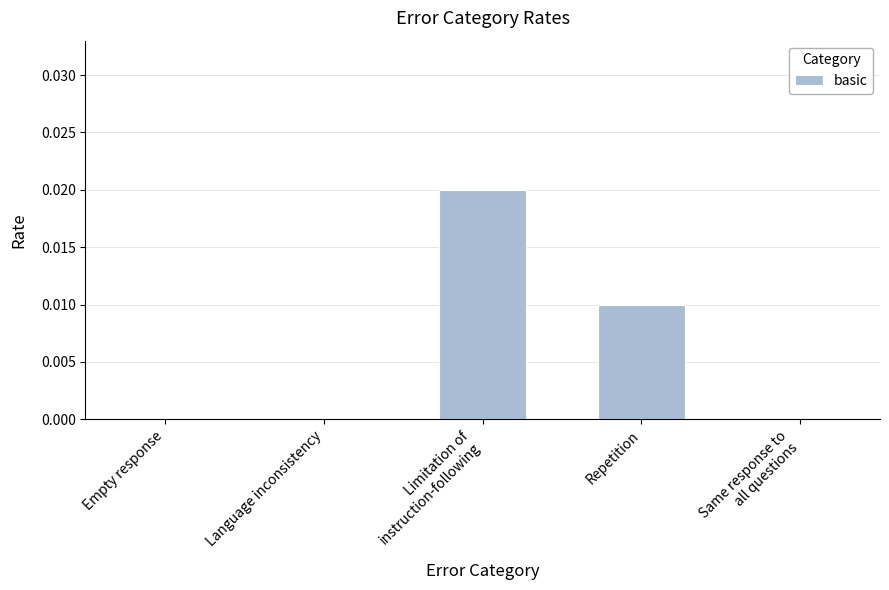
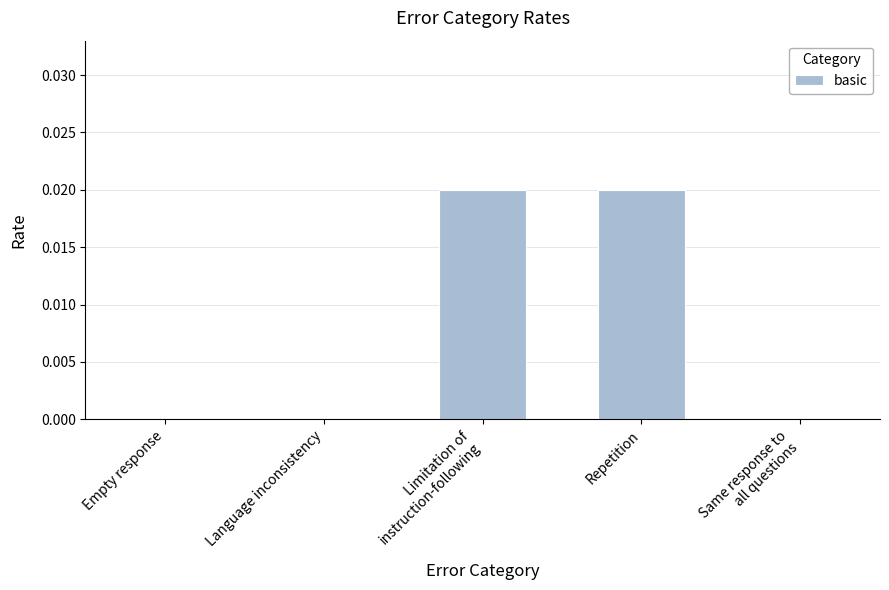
  {
    "Empty response": 0.00,
    "Language inconsistency": 0.00,
    "Limitation of instruction-following": 0.02,
-   "Repetition": 0.01,
+   "Repetition": 0.02,
    "Same response to all questions": 0.00
  }
